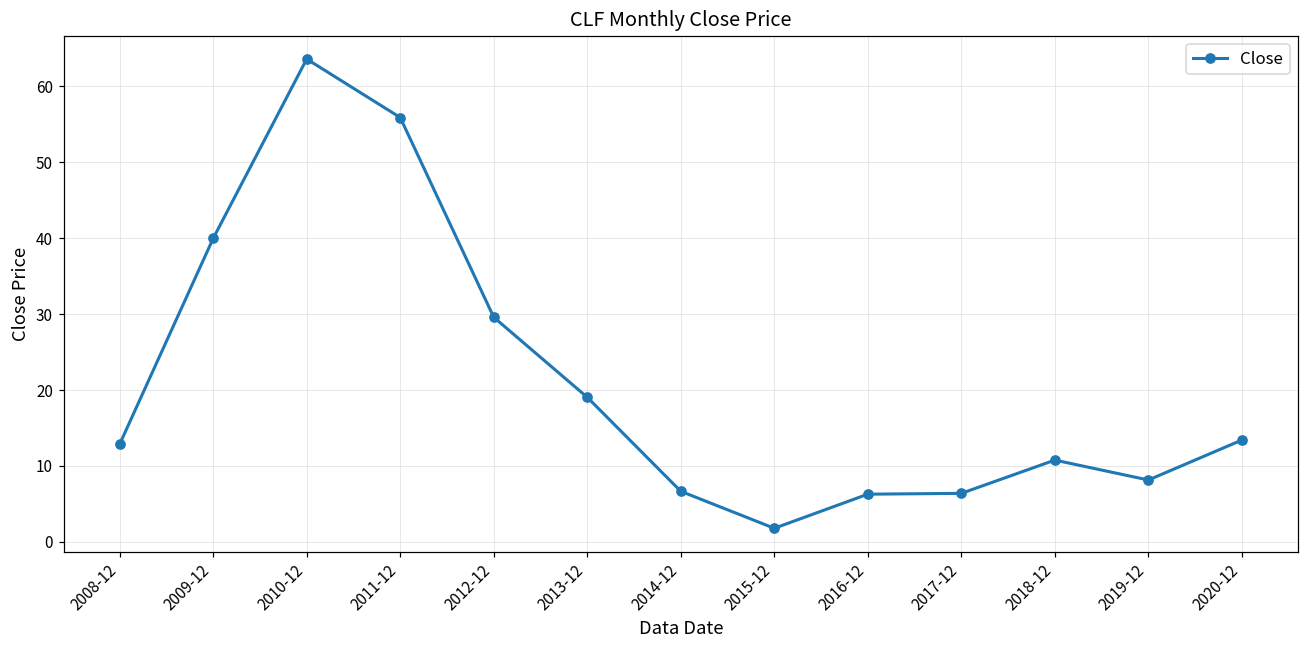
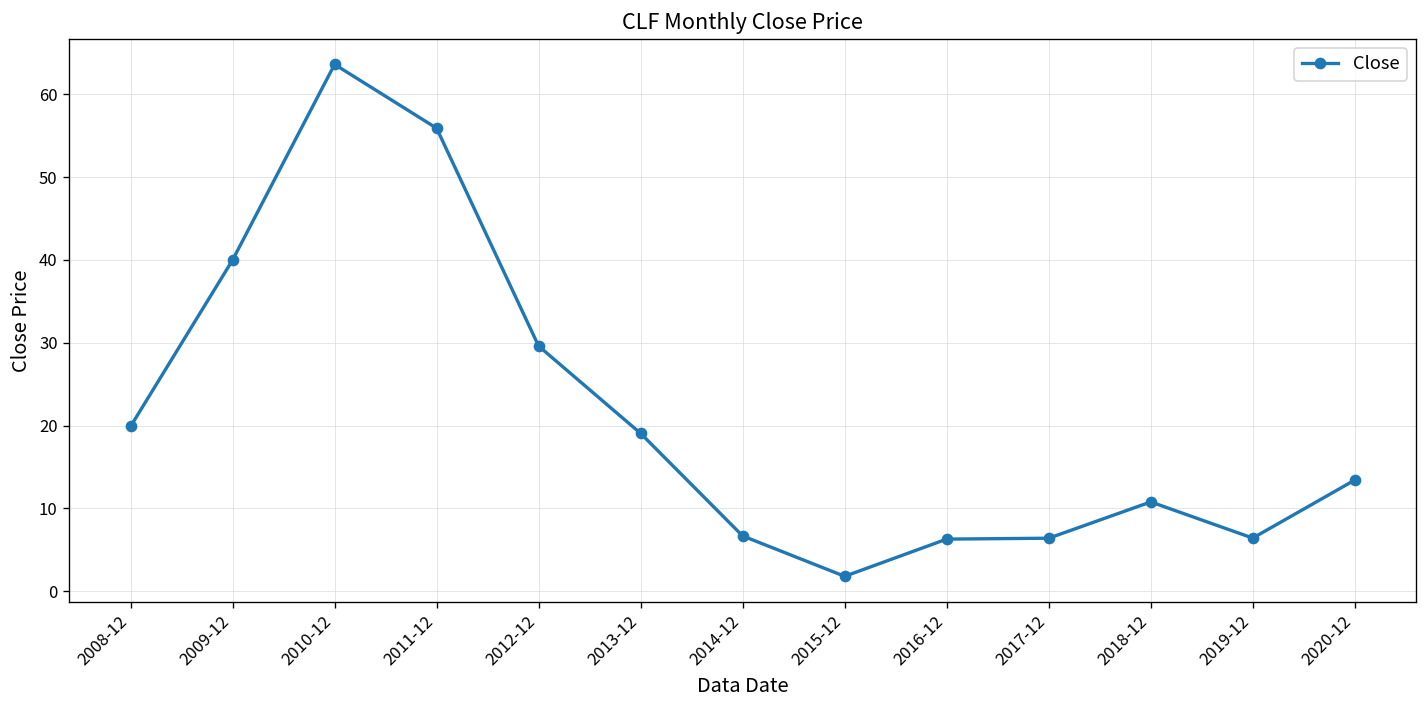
  {
-   "2008-12": 13,
+   "2008-12": 20,
    "2009-12": 40,
    "2010-12": 64,
    "2011-12": 56,
    "2012-12": 30,
    "2013-12": 19,
    "2014-12": 7,
    "2015-12": 2,
    "2016-12": 6,
    "2017-12": 6,
    "2018-12": 11,
-   "2019-12": 8,
+   "2019-12": 6,
    "2020-12": 13
  }
